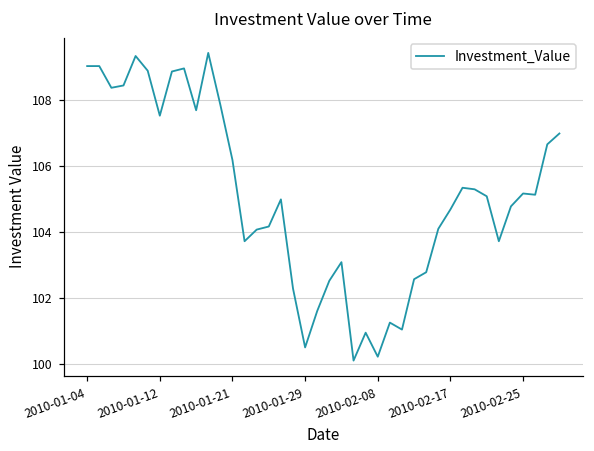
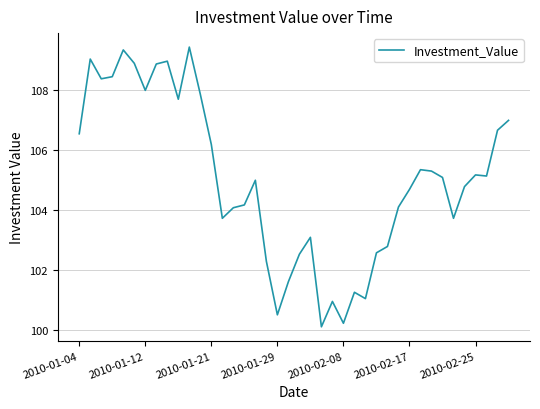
  {
-   "2010-01-04": 109.0,
-   "2010-01-12": 107.5,
+   "2010-01-04": 106.5,
+   "2010-01-12": 108.0,
    "2010-01-21": 106.2,
    "2010-01-29": 100.5,
    "2010-02-08": 100.2,
    "2010-02-17": 104.7,
    "2010-02-25": 105.2
  }
